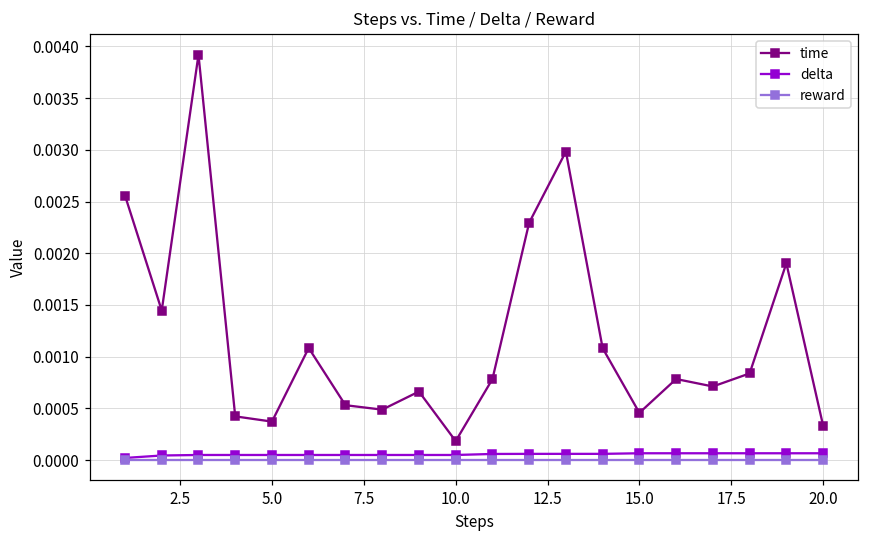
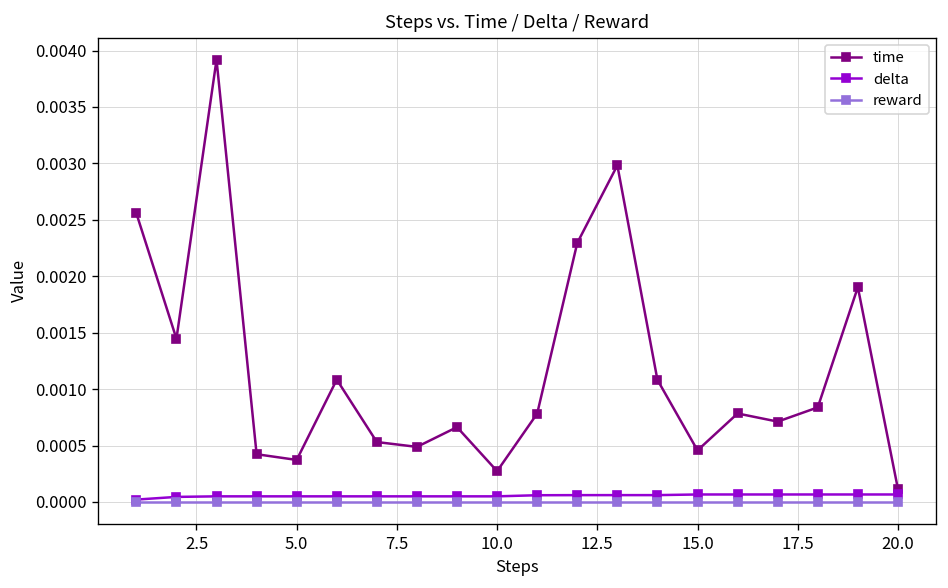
  {
    "time": {
      "5.0": 0.0004,
-     "10.0": 0.0002,
+     "10.0": 0.0003,
      "15.0": 0.0005,
-     "20.0": 0.0003
+     "20.0": 0.0001
    },
    "delta": {
      "5.0": 0.0000,
      "10.0": 0.0000,
      "15.0": 0.0001,
      "20.0": 0.0001
    },
    "reward": {
      "5.0": 0.0000,
      "10.0": 0.0000,
      "15.0": 0.0000,
      "20.0": 0.0000
    }
  }
